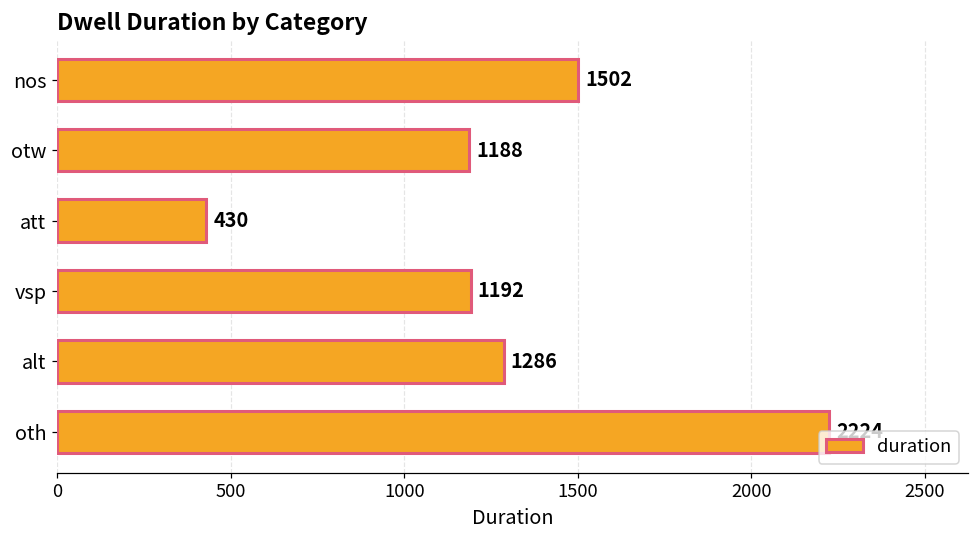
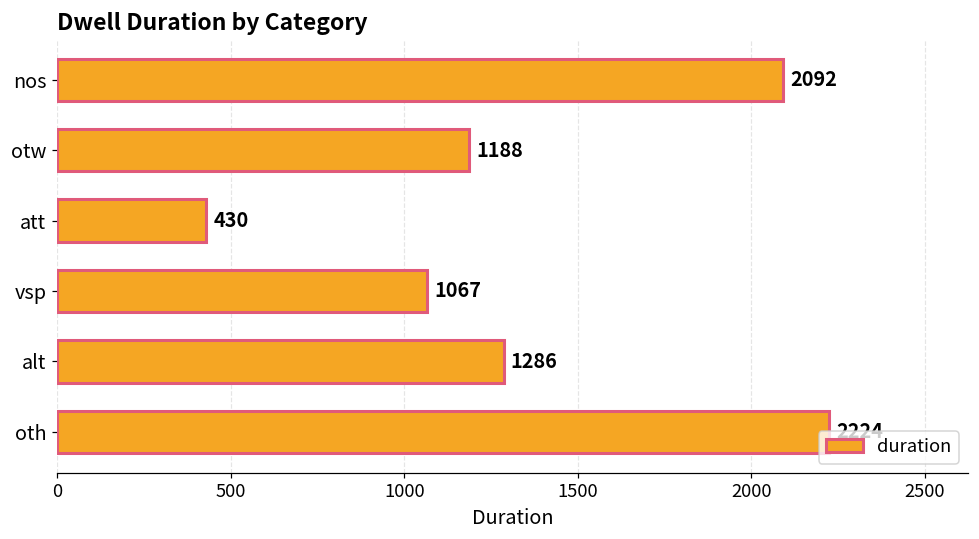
  {
-   "nos": 1502,
+   "nos": 2092,
    "otw": 1188,
    "att": 430,
-   "vsp": 1192,
+   "vsp": 1067,
    "alt": 1286
  }
